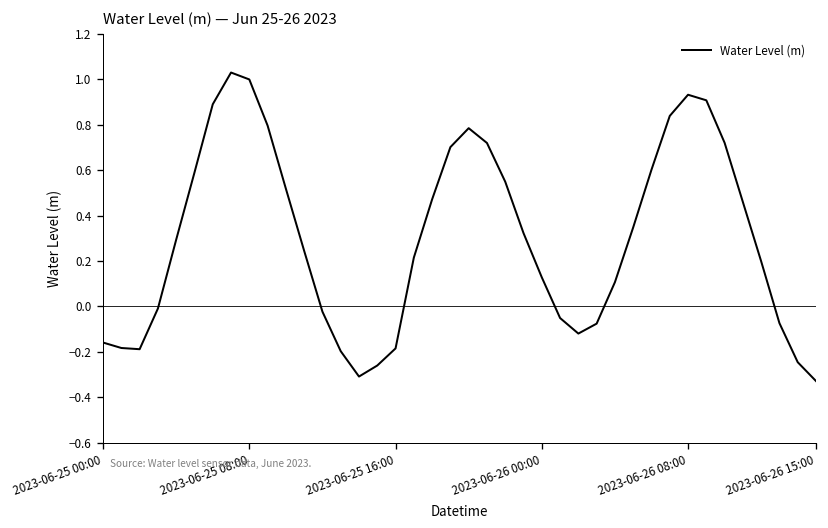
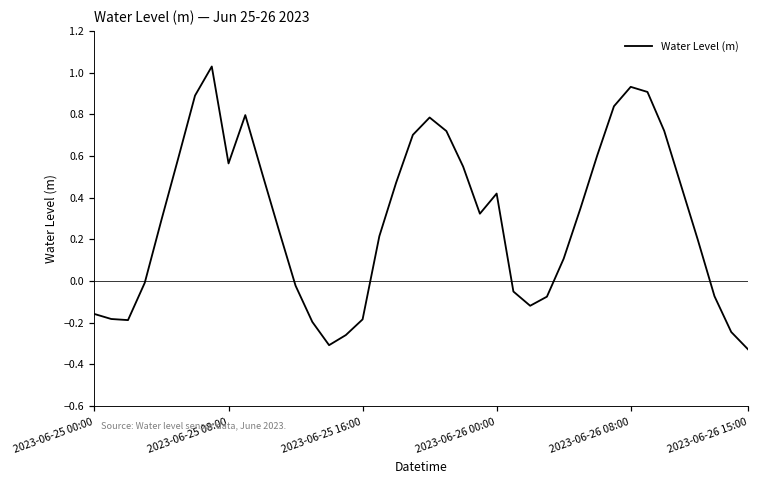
  {
    "2023-06-25 00:00": -0.16,
-   "2023-06-25 08:00": 1.00,
+   "2023-06-25 08:00": 0.56,
    "2023-06-25 16:00": -0.18,
-   "2023-06-26 00:00": 0.13,
+   "2023-06-26 00:00": 0.42,
    "2023-06-26 08:00": 0.93,
    "2023-06-26 15:00": -0.33
  }
